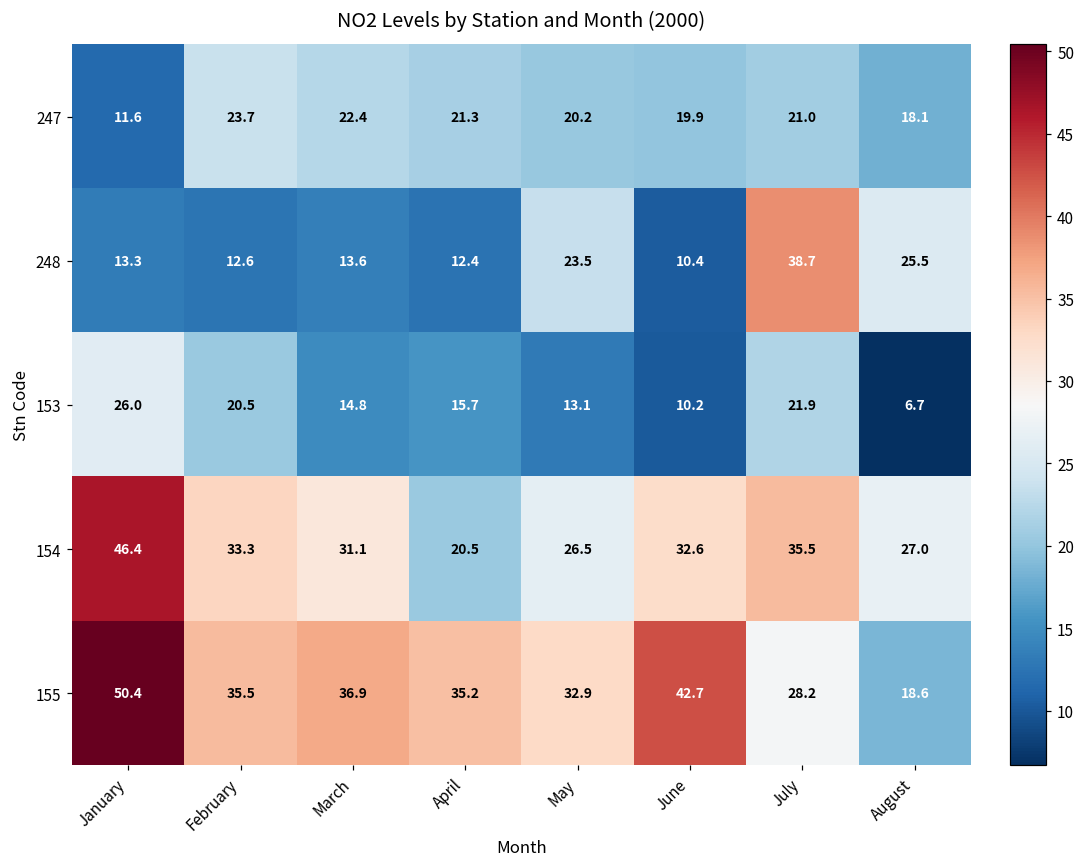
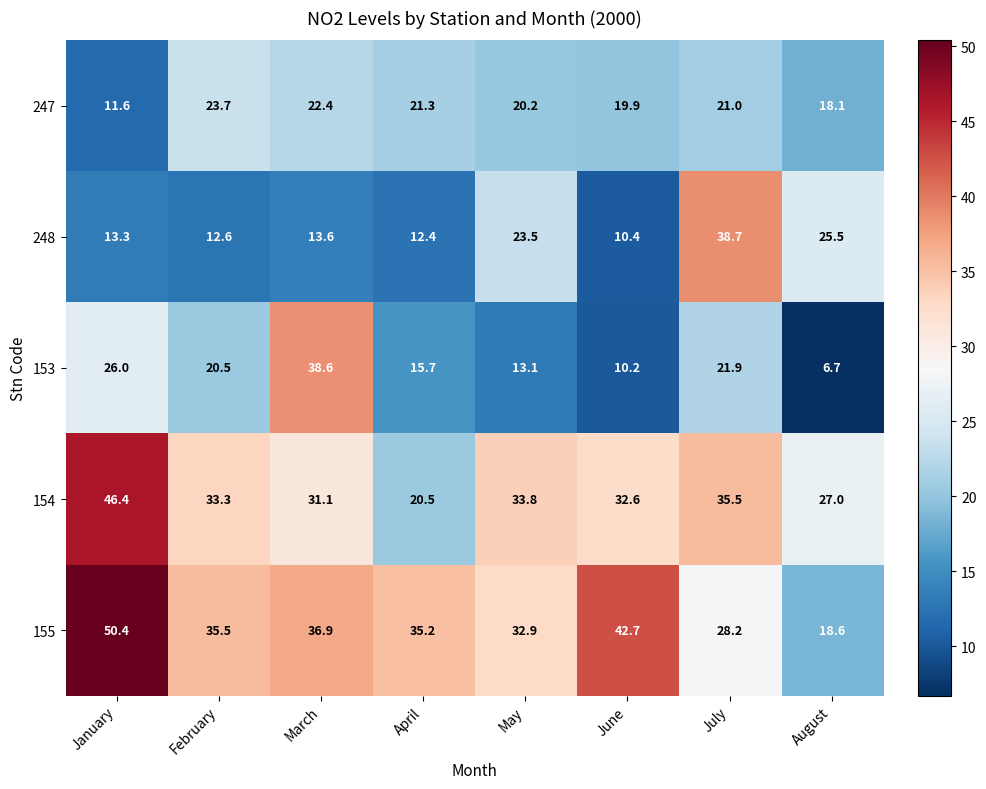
  {
    "247": {
      "January": 11.6,
      "February": 23.7,
      "March": 22.4,
      "April": 21.3,
      "May": 20.2,
      "June": 19.9,
      "July": 21.0,
      "August": 18.1
    },
    "248": {
      "January": 13.3,
      "February": 12.6,
      "March": 13.6,
      "April": 12.4,
      "May": 23.5,
      "June": 10.4,
      "July": 38.7,
      "August": 25.5
    },
    "153": {
      "January": 26.0,
      "February": 20.5,
-     "March": 14.8,
+     "March": 38.6,
      "April": 15.7,
      "May": 13.1,
      "June": 10.2,
      "July": 21.9,
      "August": 6.7
    },
    "154": {
      "January": 46.4,
      "February": 33.3,
      "March": 31.1,
      "April": 20.5,
-     "May": 26.5,
+     "May": 33.8,
      "June": 32.6,
      "July": 35.5,
      "August": 27.0
    },
    "155": {
      "January": 50.4,
      "February": 35.5,
      "March": 36.9,
      "April": 35.2,
      "May": 32.9,
      "June": 42.7,
      "July": 28.2,
      "August": 18.6
    }
  }
